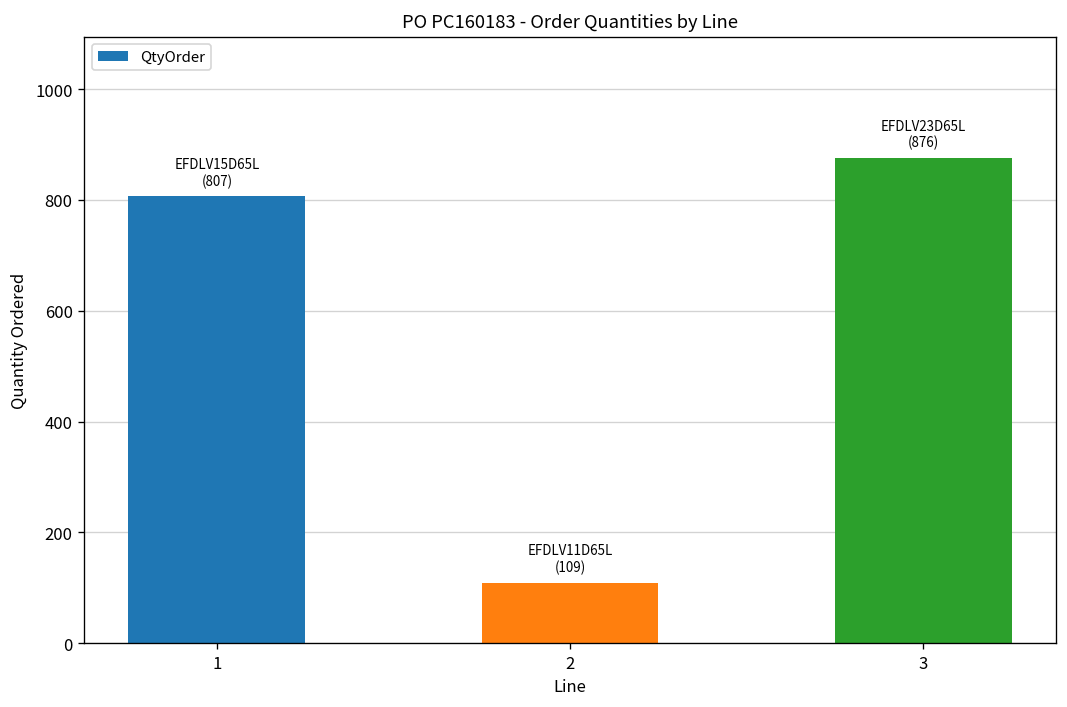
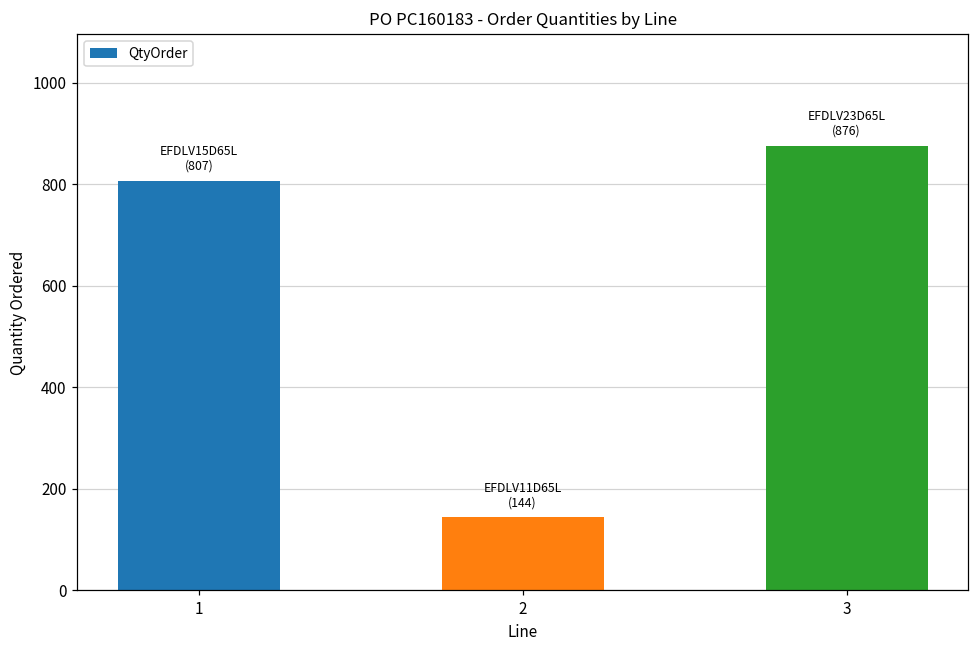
  {
    "1": "(807)",
-   "2": "(109)",
+   "2": "(144)",
    "3": "(876)"
  }
